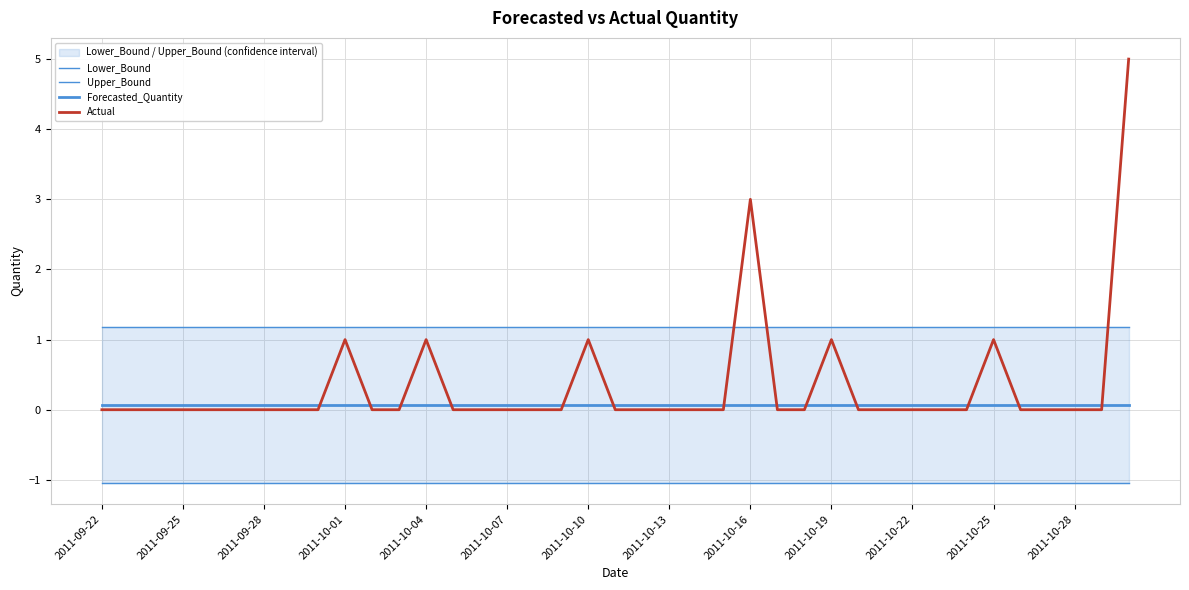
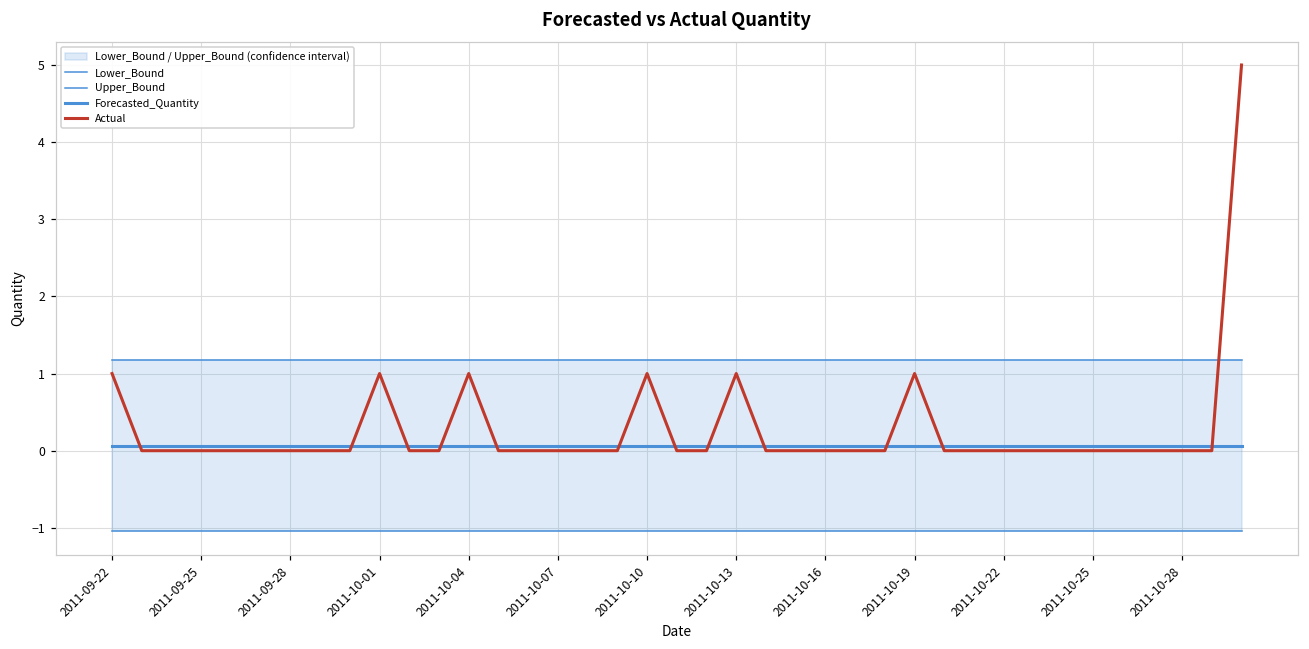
  {
    "Actual": {
-     "2011-09-22": 0,
+     "2011-09-22": 1,
      "2011-09-25": 0,
      "2011-09-28": 0,
      "2011-10-01": 1,
      "2011-10-04": 1,
      "2011-10-07": 0,
      "2011-10-10": 1,
-     "2011-10-13": 0,
-     "2011-10-16": 3,
+     "2011-10-13": 1,
+     "2011-10-16": 0,
      "2011-10-19": 1,
      "2011-10-22": 0,
-     "2011-10-25": 1,
+     "2011-10-25": 0,
      "2011-10-28": 0
    }
  }
